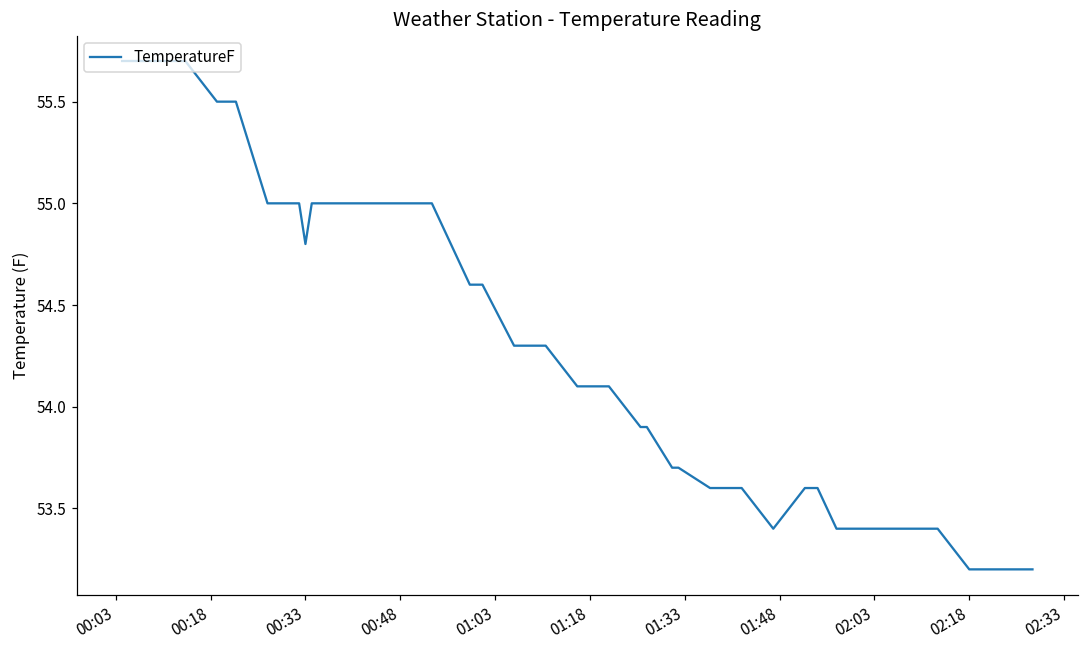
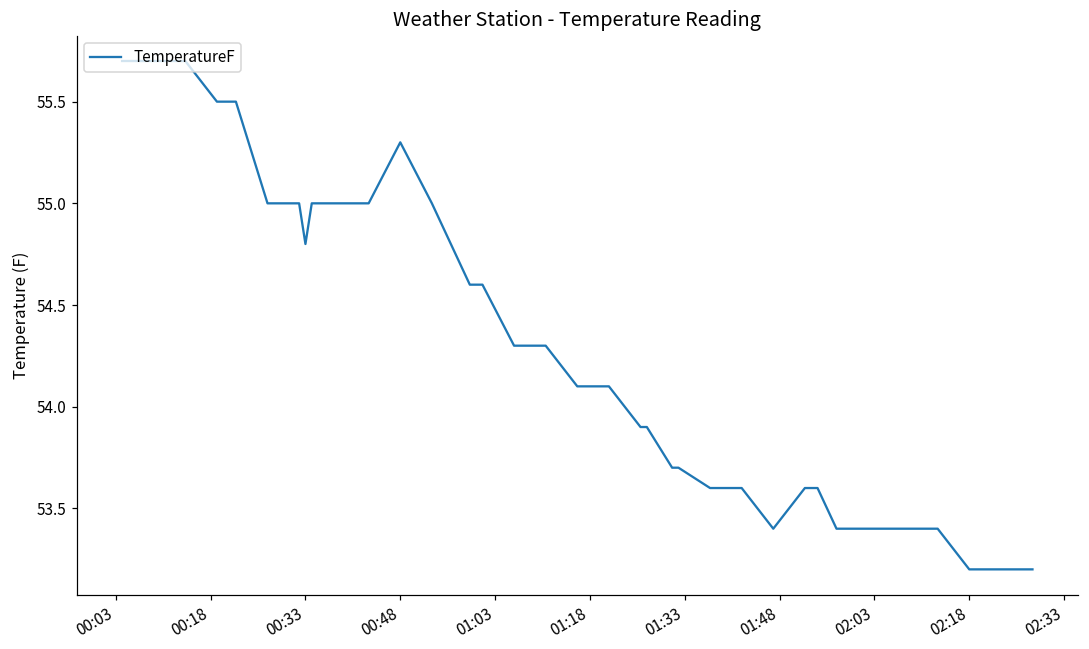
  {
    "00:33": 54.8,
-   "00:48": 55.0,
+   "00:48": 55.3,
    "02:03": 53.4,
    "02:18": 53.2
  }
